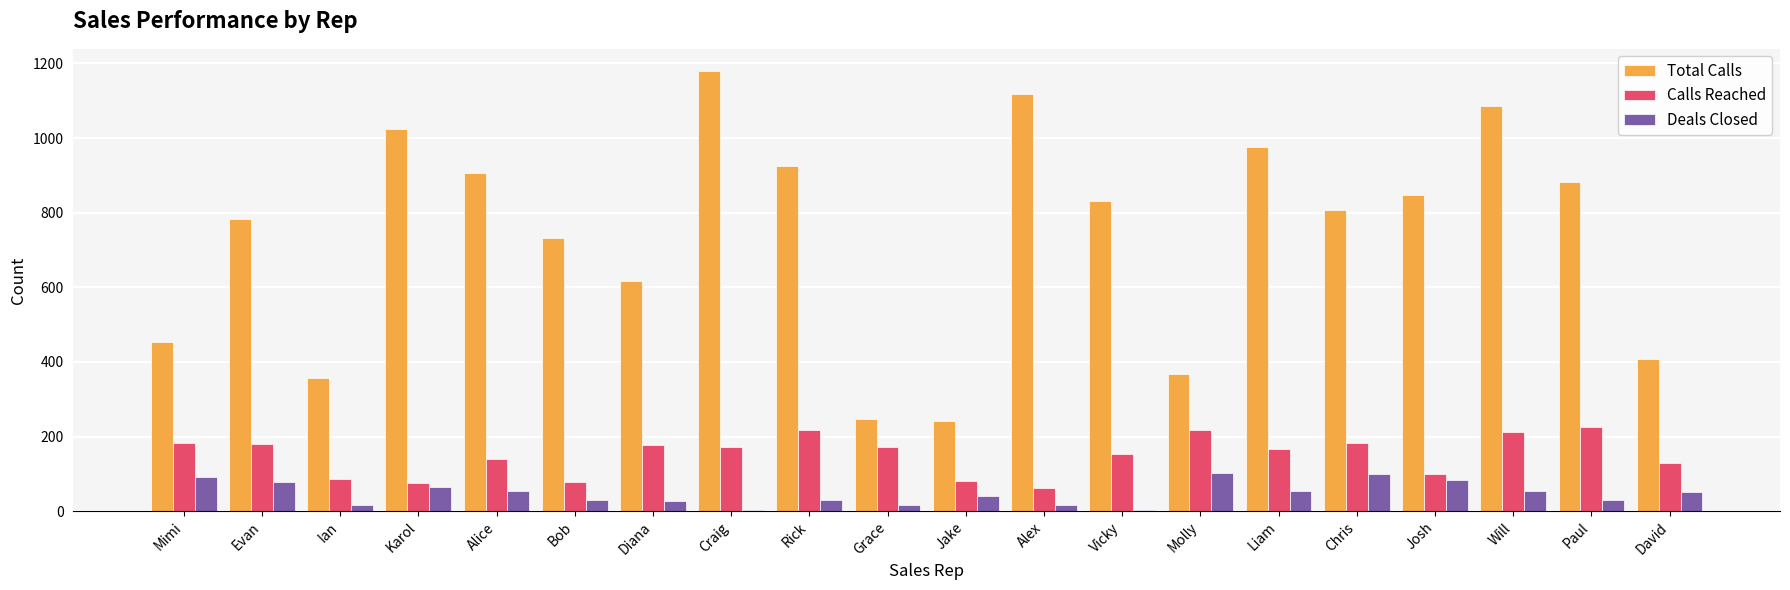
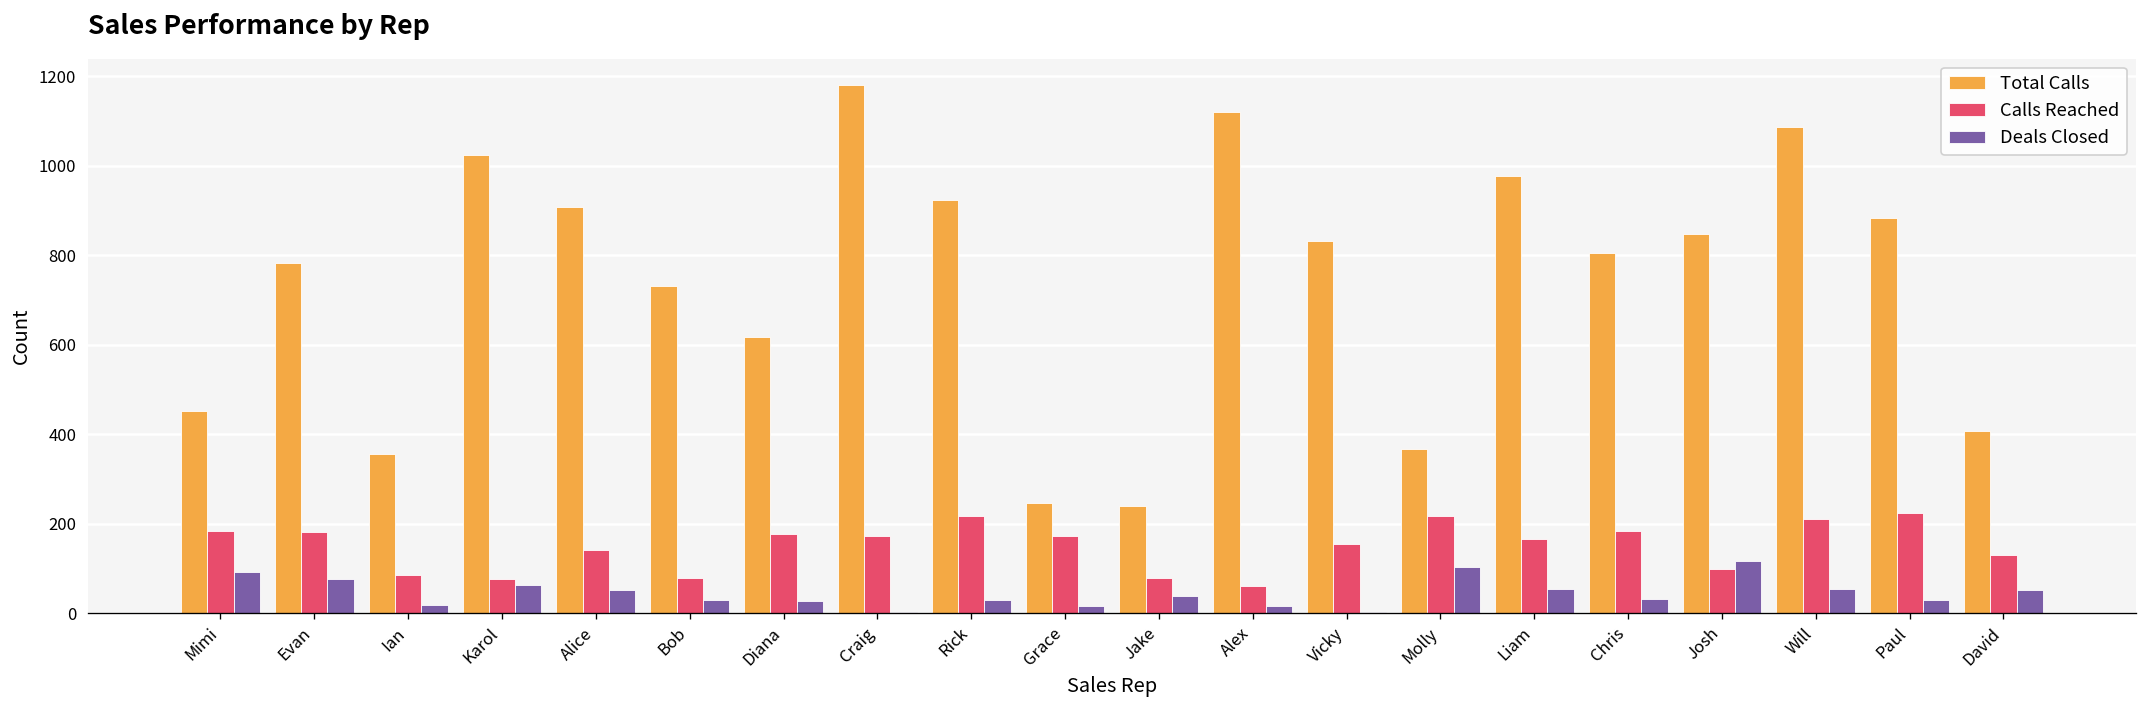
  {
    "Total Calls": {
      "Mimi": 450,
      "Evan": 780,
      "Ian": 360,
      "Karol": 1020,
      "Alice": 910,
      "Bob": 730,
      "Diana": 620,
      "Craig": 1180,
      "Rick": 920,
      "Grace": 250,
      "Jake": 240,
      "Alex": 1120,
      "Vicky": 830,
      "Molly": 370,
      "Liam": 980,
      "Chris": 810,
      "Josh": 850,
      "Will": 1090,
      "Paul": 880,
      "David": 410
    },
    "Calls Reached": {
      "Mimi": 180,
      "Evan": 180,
      "Ian": 90,
      "Karol": 80,
      "Alice": 140,
      "Bob": 80,
      "Diana": 180,
      "Craig": 170,
      "Rick": 220,
      "Grace": 170,
      "Jake": 80,
      "Alex": 60,
      "Vicky": 150,
      "Molly": 220,
      "Liam": 170,
      "Chris": 180,
      "Josh": 100,
      "Will": 210,
      "Paul": 230,
      "David": 130
    },
    "Deals Closed": {
      "Mimi": 90,
      "Evan": 80,
      "Ian": 20,
      "Karol": 60,
      "Alice": 50,
      "Bob": 30,
      "Diana": 30,
      "Rick": 30,
      "Grace": 20,
      "Jake": 40,
      "Alex": 20,
      "Molly": 100,
      "Liam": 60,
-     "Chris": 100,
-     "Josh": 80,
+     "Chris": 30,
+     "Josh": 120,
      "Will": 50,
      "Paul": 30,
      "David": 50
    }
  }
